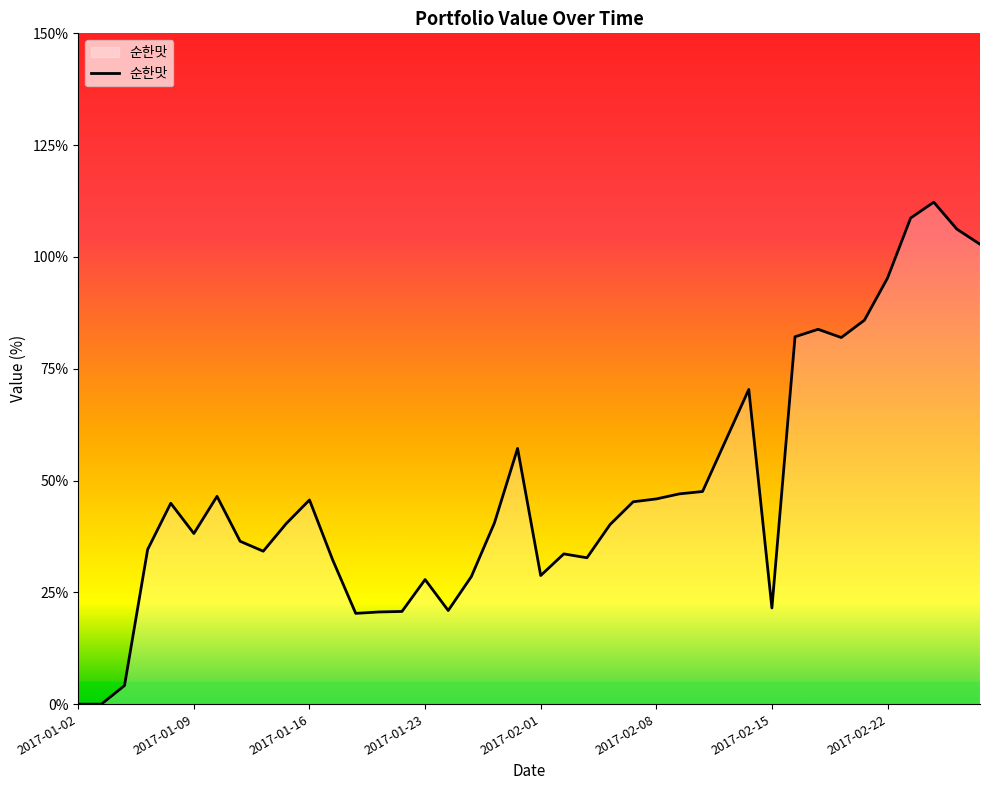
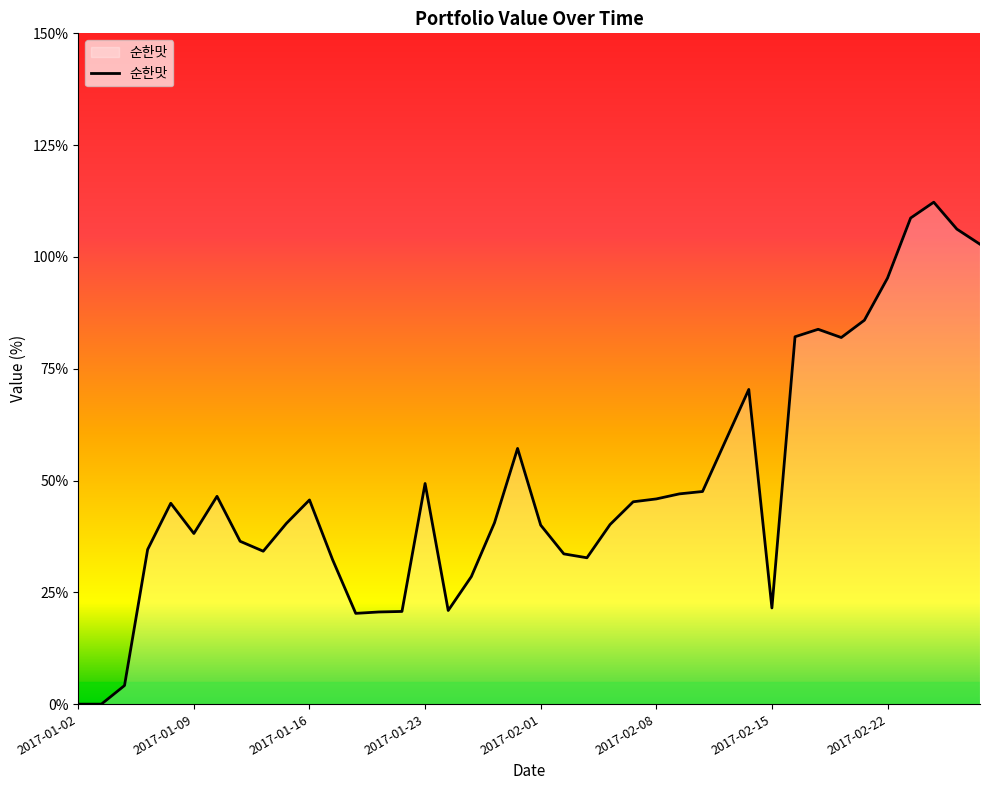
  {
    "2017-01-09": "38%",
    "2017-01-16": "46%",
-   "2017-01-23": "28%",
-   "2017-02-01": "29%",
+   "2017-01-23": "49%",
+   "2017-02-01": "40%",
    "2017-02-08": "46%",
    "2017-02-15": "22%",
    "2017-02-22": "95%"
  }
